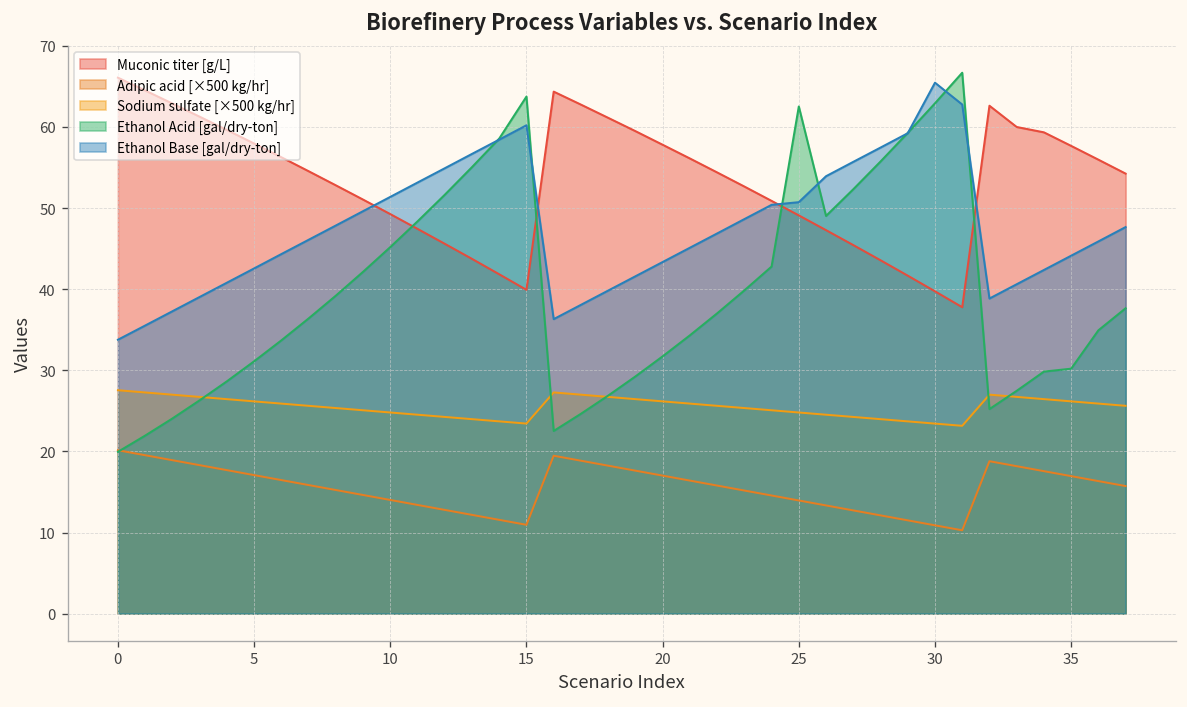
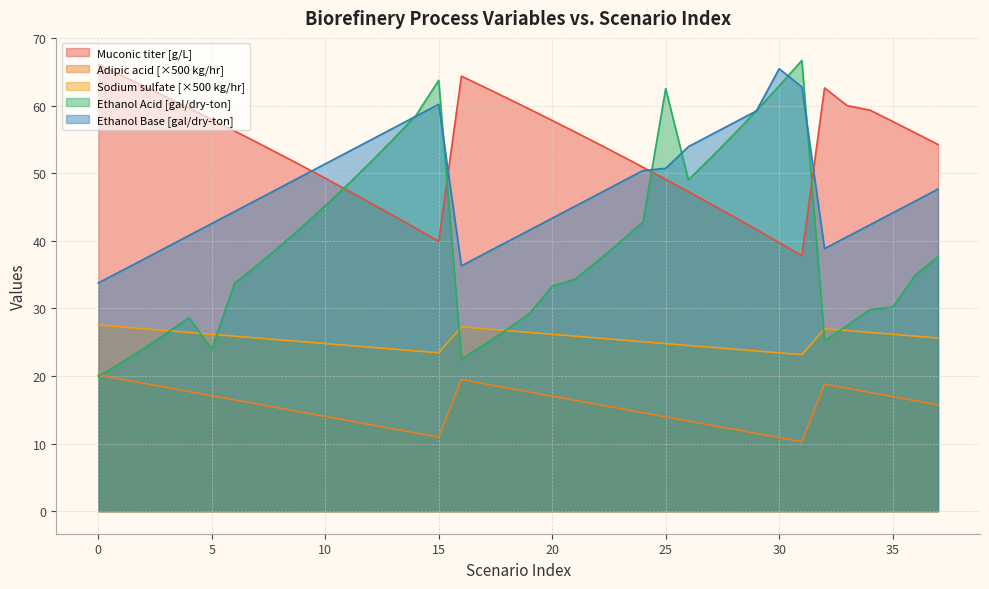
  {
    "Ethanol Acid [gal/dry-ton]": {
-     "5": 31,
+     "5": 24,
      "10": 45,
      "15": 64,
-     "20": 32,
+     "20": 33,
      "25": 63,
      "30": 63,
      "35": 30
    },
    "Ethanol Base [gal/dry-ton]": {
      "0": 34,
      "5": 43,
      "10": 51,
      "15": 60,
      "20": 43,
      "25": 51,
      "30": 65,
      "35": 44
    }
  }
